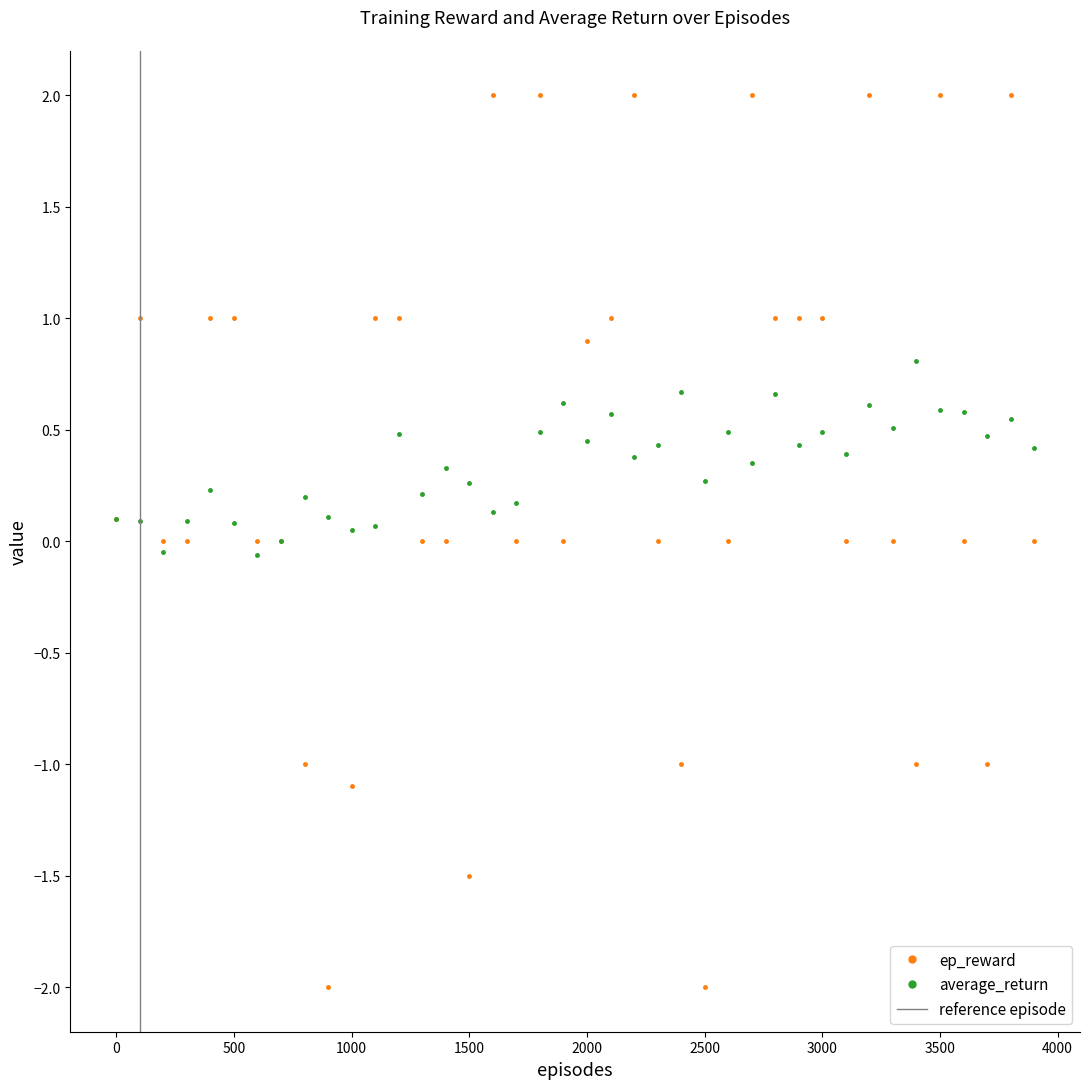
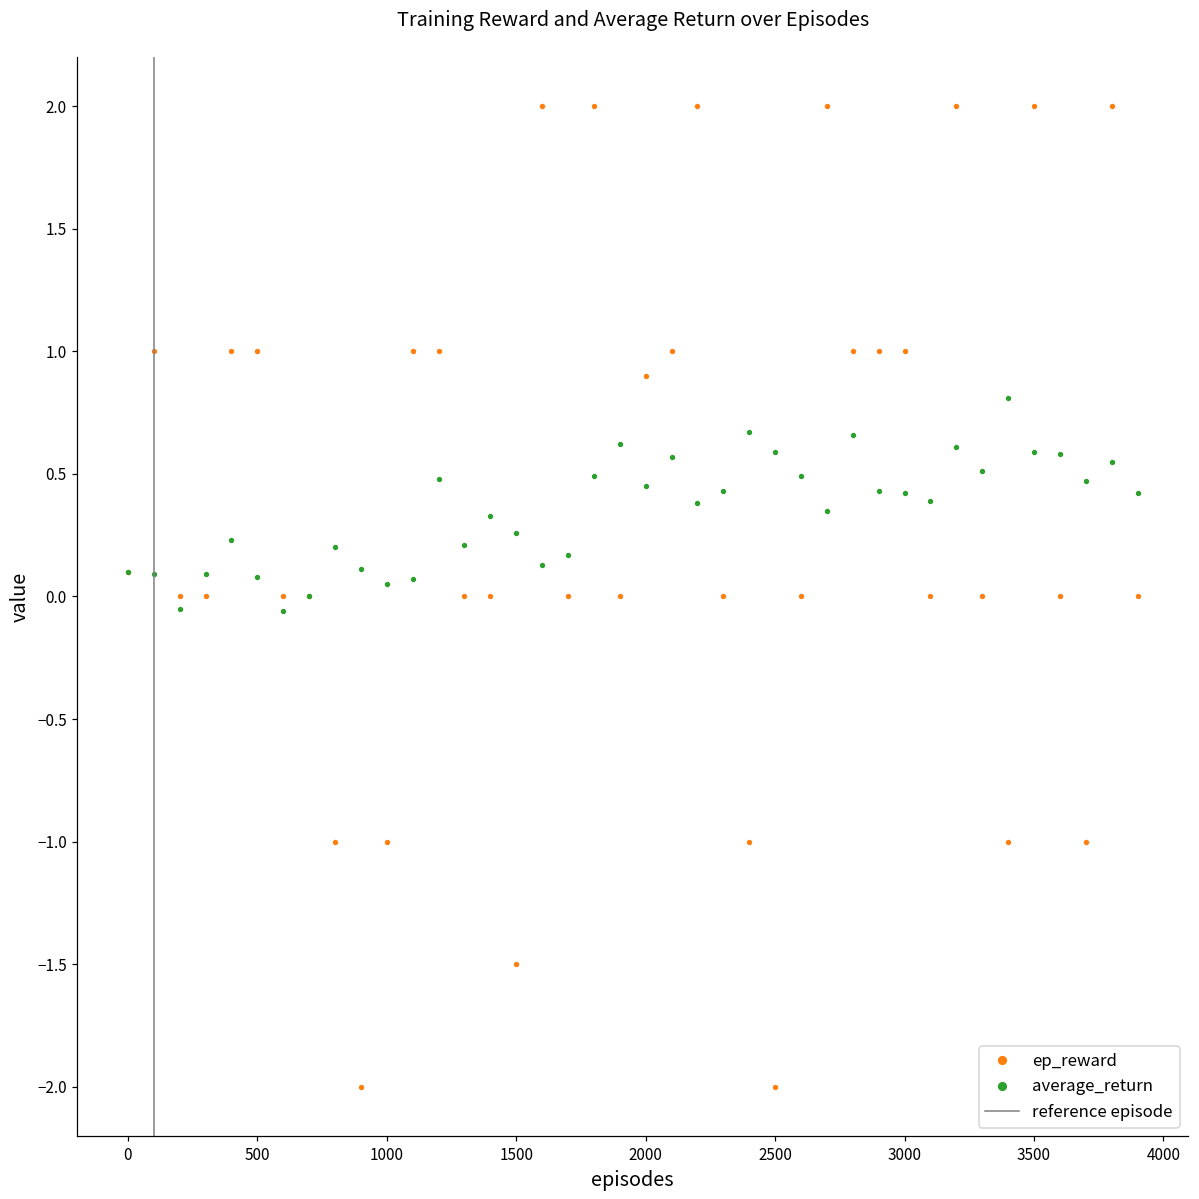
  {
    "ep_reward": {
      "500": 1.0,
-     "1000": -1.1,
+     "1000": -1.0,
      "1500": -1.5,
      "2000": 0.9,
      "2500": -2.0,
      "3000": 1.0,
      "3500": 2.0
    },
    "average_return": {
      "500": 0.08,
      "1000": 0.05,
      "1500": 0.26,
      "2000": 0.45,
-     "2500": 0.27,
-     "3000": 0.49,
+     "2500": 0.59,
+     "3000": 0.42,
      "3500": 0.59
    }
  }
